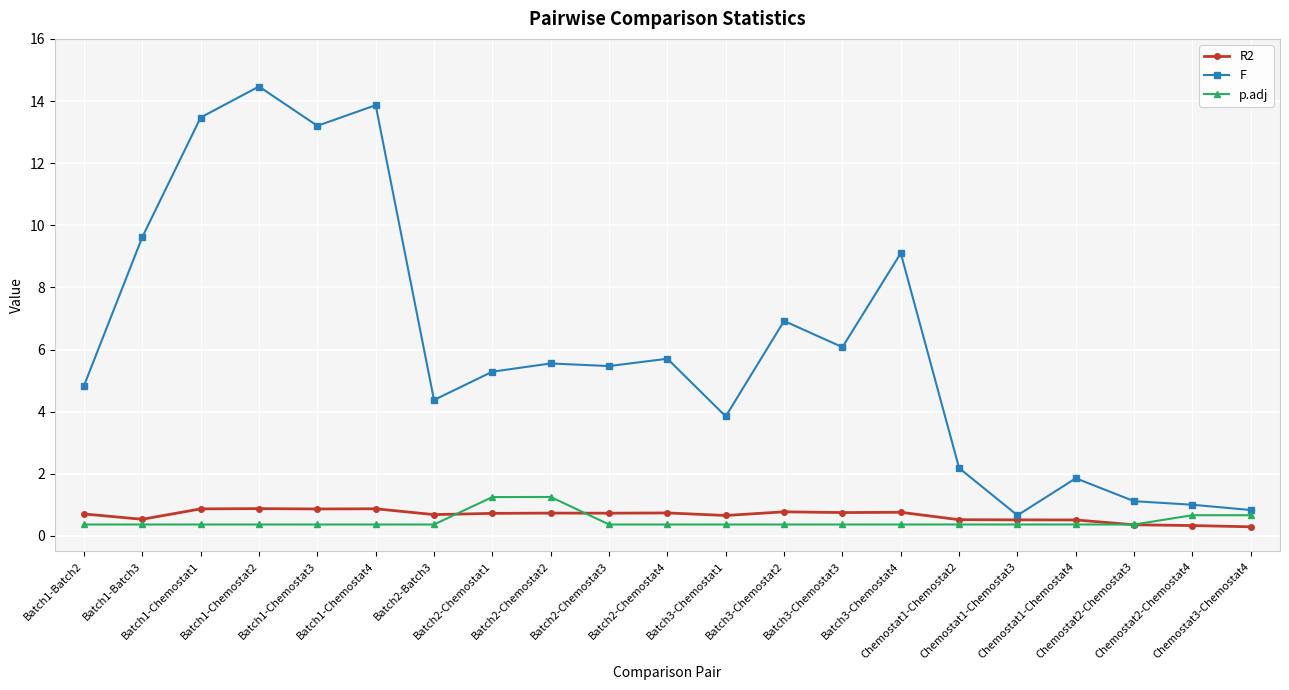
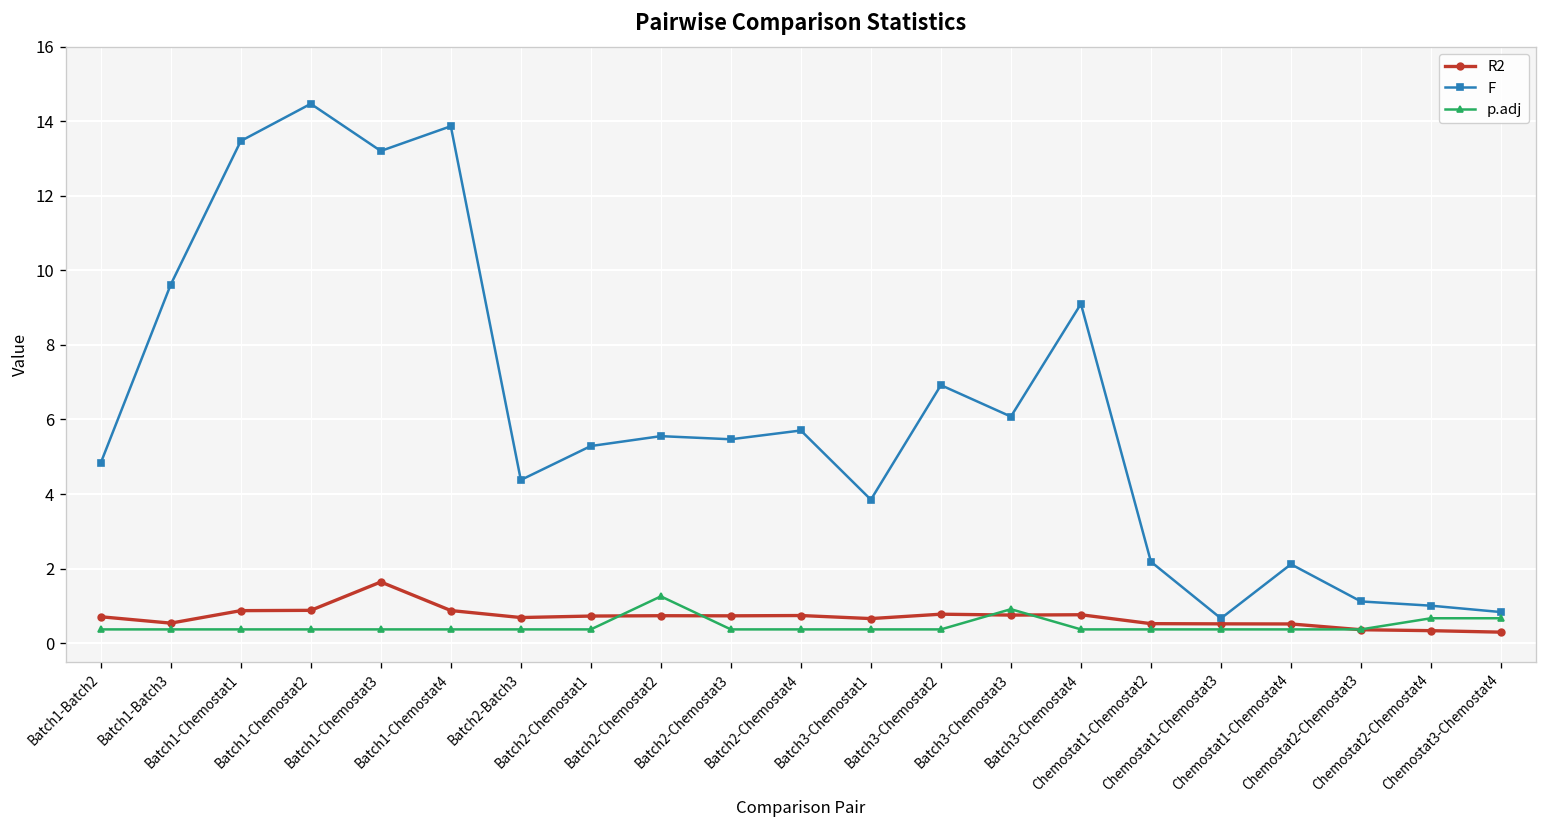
  {
    "R2": {
      "Batch1-Batch2": 0.7,
      "Batch1-Batch3": 0.5,
      "Batch1-Chemostat1": 0.9,
      "Batch1-Chemostat2": 0.9,
-     "Batch1-Chemostat3": 0.9,
+     "Batch1-Chemostat3": 1.6,
      "Batch1-Chemostat4": 0.9,
      "Batch2-Batch3": 0.7,
      "Batch2-Chemostat1": 0.7,
      "Batch2-Chemostat2": 0.7,
      "Batch2-Chemostat3": 0.7,
      "Batch2-Chemostat4": 0.7,
      "Batch3-Chemostat1": 0.7,
      "Batch3-Chemostat2": 0.8,
      "Batch3-Chemostat3": 0.8,
      "Batch3-Chemostat4": 0.8,
      "Chemostat1-Chemostat2": 0.5,
      "Chemostat1-Chemostat3": 0.5,
      "Chemostat1-Chemostat4": 0.5,
      "Chemostat2-Chemostat4": 0.3,
      "Chemostat3-Chemostat4": 0.3
    },
    "F": {
      "Batch1-Batch2": 4.8,
      "Batch1-Batch3": 9.6,
      "Batch1-Chemostat1": 13.5,
      "Batch1-Chemostat2": 14.5,
      "Batch1-Chemostat3": 13.2,
      "Batch1-Chemostat4": 13.9,
      "Batch2-Batch3": 4.4,
      "Batch2-Chemostat1": 5.3,
      "Batch2-Chemostat2": 5.6,
      "Batch2-Chemostat3": 5.5,
      "Batch2-Chemostat4": 5.7,
      "Batch3-Chemostat1": 3.8,
      "Batch3-Chemostat2": 6.9,
      "Batch3-Chemostat3": 6.1,
      "Batch3-Chemostat4": 9.1,
      "Chemostat1-Chemostat2": 2.2,
      "Chemostat1-Chemostat3": 0.7,
-     "Chemostat1-Chemostat4": 1.9,
+     "Chemostat1-Chemostat4": 2.1,
      "Chemostat2-Chemostat3": 1.1,
      "Chemostat2-Chemostat4": 1.0,
      "Chemostat3-Chemostat4": 0.8
    },
    "p.adj": {
      "Batch1-Batch2": 0.4,
      "Batch1-Batch3": 0.4,
      "Batch1-Chemostat1": 0.4,
      "Batch1-Chemostat2": 0.4,
      "Batch1-Chemostat3": 0.4,
      "Batch1-Chemostat4": 0.4,
      "Batch2-Batch3": 0.4,
-     "Batch2-Chemostat1": 1.3,
+     "Batch2-Chemostat1": 0.4,
      "Batch2-Chemostat2": 1.3,
      "Batch2-Chemostat3": 0.4,
      "Batch2-Chemostat4": 0.4,
      "Batch3-Chemostat1": 0.4,
      "Batch3-Chemostat2": 0.4,
-     "Batch3-Chemostat3": 0.4,
+     "Batch3-Chemostat3": 0.9,
      "Batch3-Chemostat4": 0.4,
      "Chemostat1-Chemostat2": 0.4,
      "Chemostat1-Chemostat3": 0.4,
      "Chemostat1-Chemostat4": 0.4,
      "Chemostat2-Chemostat4": 0.7,
      "Chemostat3-Chemostat4": 0.7
    }
  }
